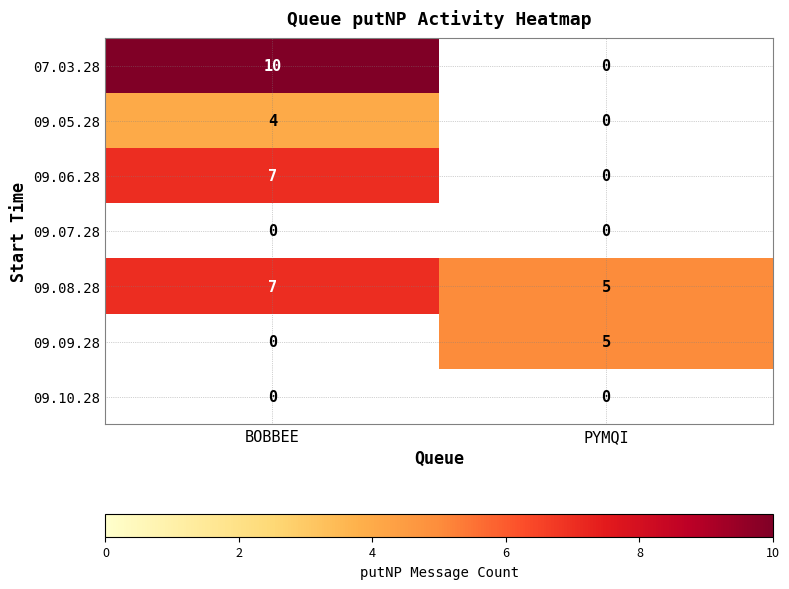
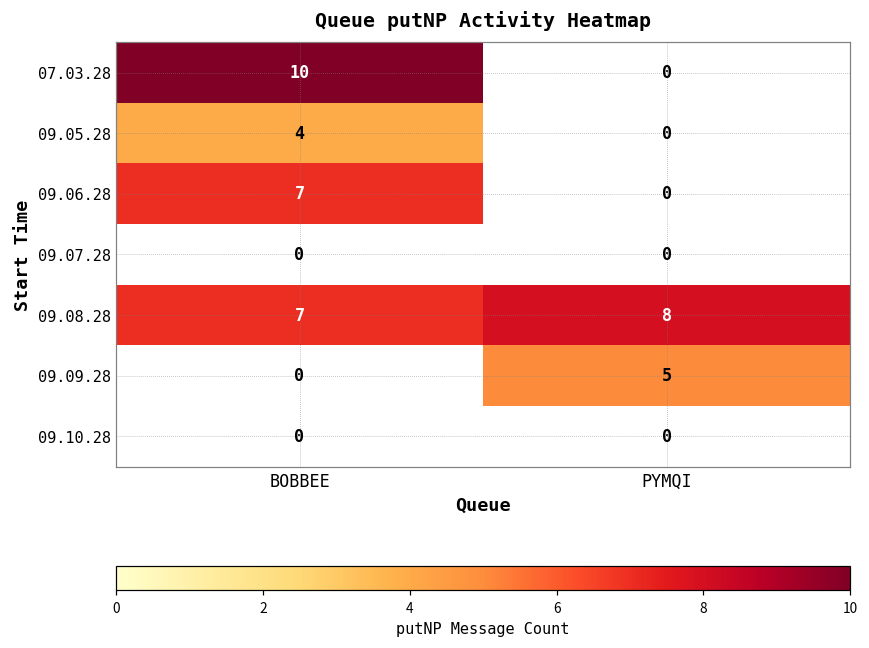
  {
    "07.03.28": {
      "BOBBEE": 10
    },
    "09.05.28": {
      "BOBBEE": 4
    },
    "09.06.28": {
      "BOBBEE": 7
    },
    "09.08.28": {
      "BOBBEE": 7,
-     "PYMQI": 5
+     "PYMQI": 8
    },
    "09.09.28": {
      "PYMQI": 5
    }
  }
